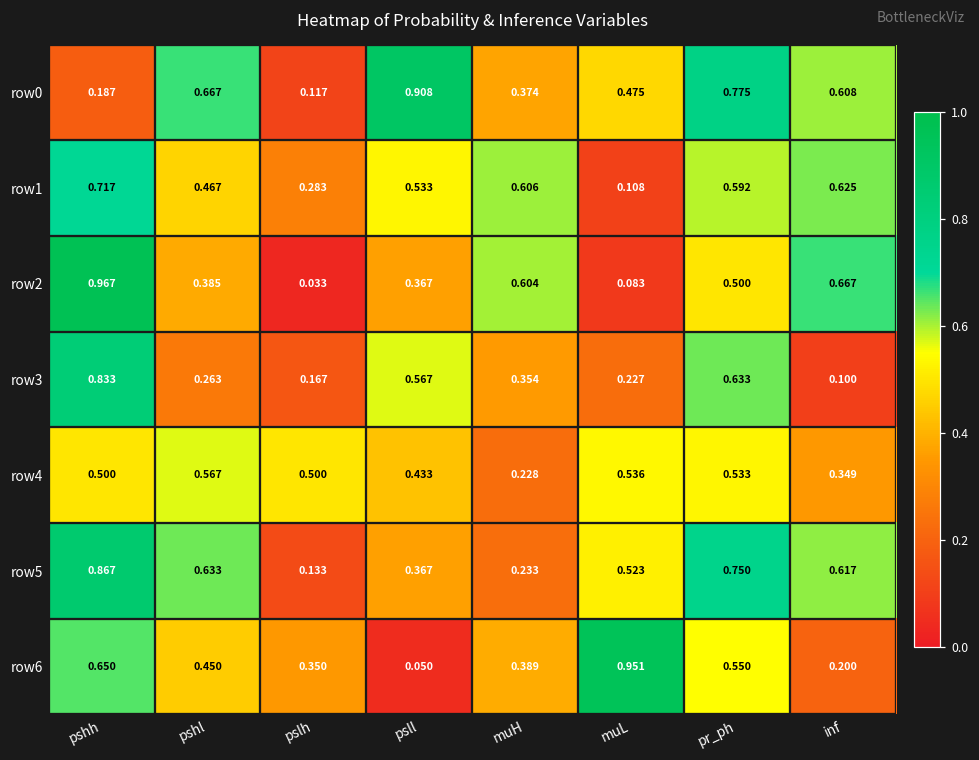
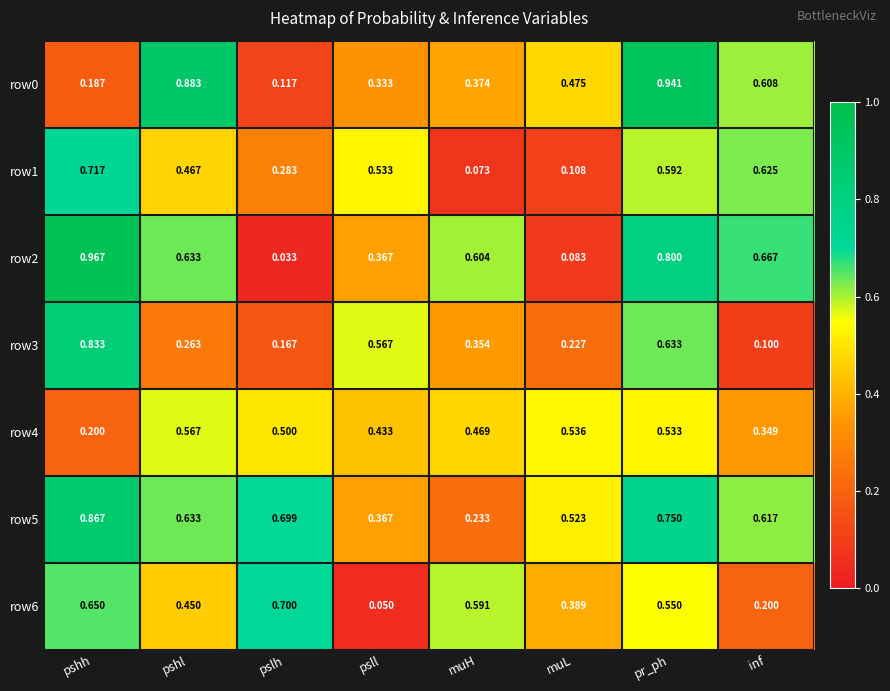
  {
    "row0": {
      "pshh": 0.187,
-     "pshl": 0.667,
+     "pshl": 0.883,
      "pslh": 0.117,
-     "psll": 0.908,
+     "psll": 0.333,
      "muH": 0.374,
      "muL": 0.475,
-     "pr_ph": 0.775,
+     "pr_ph": 0.941,
      "inf": 0.608
    },
    "row1": {
      "pshh": 0.717,
      "pshl": 0.467,
      "pslh": 0.283,
      "psll": 0.533,
-     "muH": 0.606,
+     "muH": 0.073,
      "muL": 0.108,
      "pr_ph": 0.592,
      "inf": 0.625
    },
    "row2": {
      "pshh": 0.967,
-     "pshl": 0.385,
+     "pshl": 0.633,
      "pslh": 0.033,
      "psll": 0.367,
      "muH": 0.604,
      "muL": 0.083,
-     "pr_ph": 0.500,
+     "pr_ph": 0.800,
      "inf": 0.667
    },
    "row3": {
      "pshh": 0.833,
      "pshl": 0.263,
      "pslh": 0.167,
      "psll": 0.567,
      "muH": 0.354,
      "muL": 0.227,
      "pr_ph": 0.633,
      "inf": 0.100
    },
    "row4": {
-     "pshh": 0.500,
+     "pshh": 0.200,
      "pshl": 0.567,
      "pslh": 0.500,
      "psll": 0.433,
-     "muH": 0.228,
+     "muH": 0.469,
      "muL": 0.536,
      "pr_ph": 0.533,
      "inf": 0.349
    },
    "row5": {
      "pshh": 0.867,
      "pshl": 0.633,
-     "pslh": 0.133,
+     "pslh": 0.699,
      "psll": 0.367,
      "muH": 0.233,
      "muL": 0.523,
      "pr_ph": 0.750,
      "inf": 0.617
    },
    "row6": {
      "pshh": 0.650,
      "pshl": 0.450,
-     "pslh": 0.350,
+     "pslh": 0.700,
      "psll": 0.050,
-     "muH": 0.389,
-     "muL": 0.951,
+     "muH": 0.591,
+     "muL": 0.389,
      "pr_ph": 0.550,
      "inf": 0.200
    }
  }
